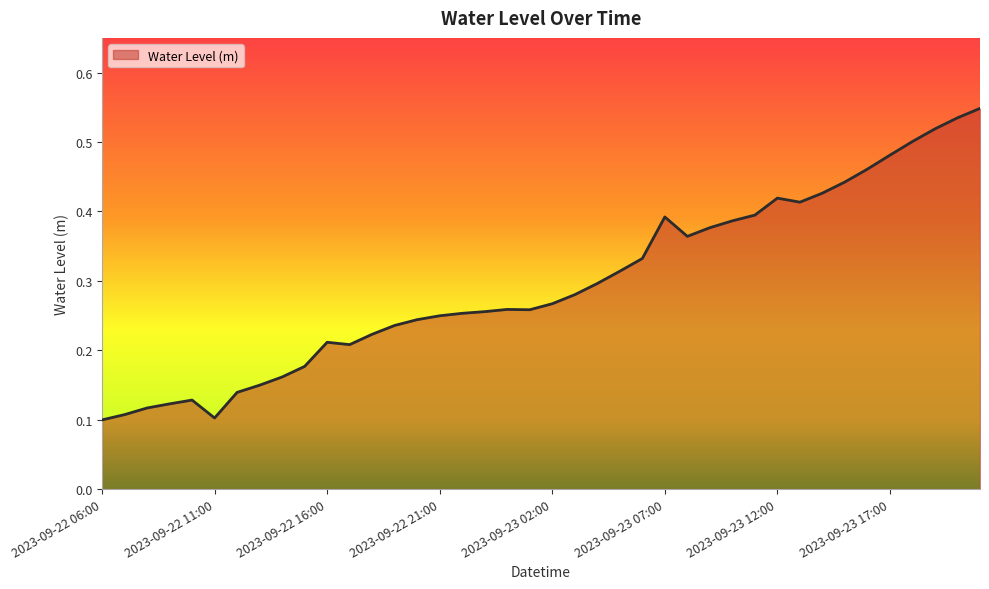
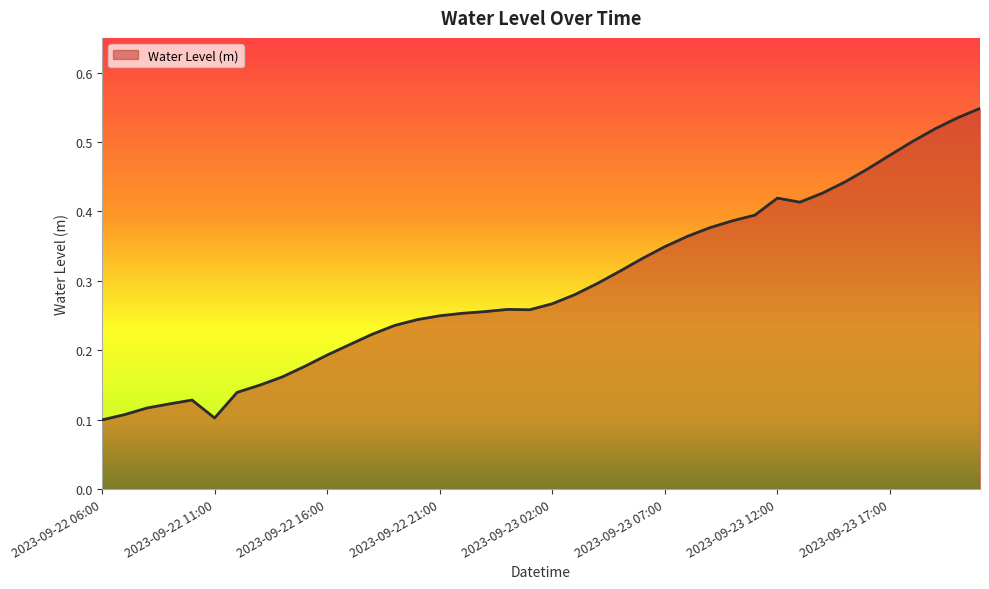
  {
    "2023-09-22 06:00": 0.10,
    "2023-09-22 11:00": 0.10,
-   "2023-09-22 16:00": 0.21,
+   "2023-09-22 16:00": 0.19,
    "2023-09-22 21:00": 0.25,
    "2023-09-23 02:00": 0.27,
-   "2023-09-23 07:00": 0.39,
+   "2023-09-23 07:00": 0.35,
    "2023-09-23 12:00": 0.42,
    "2023-09-23 17:00": 0.48
  }
